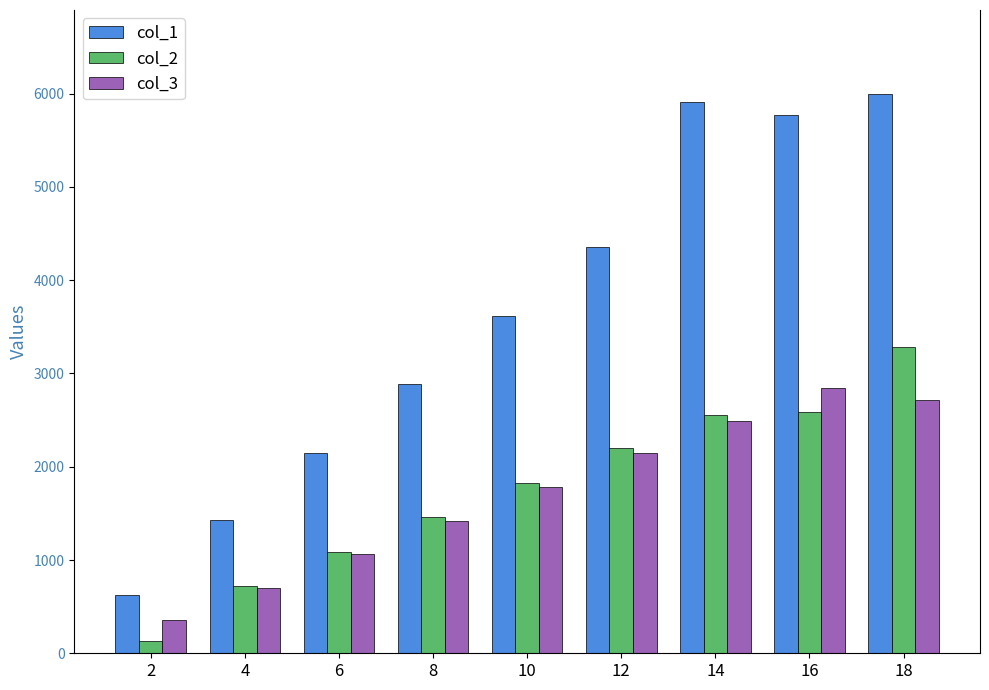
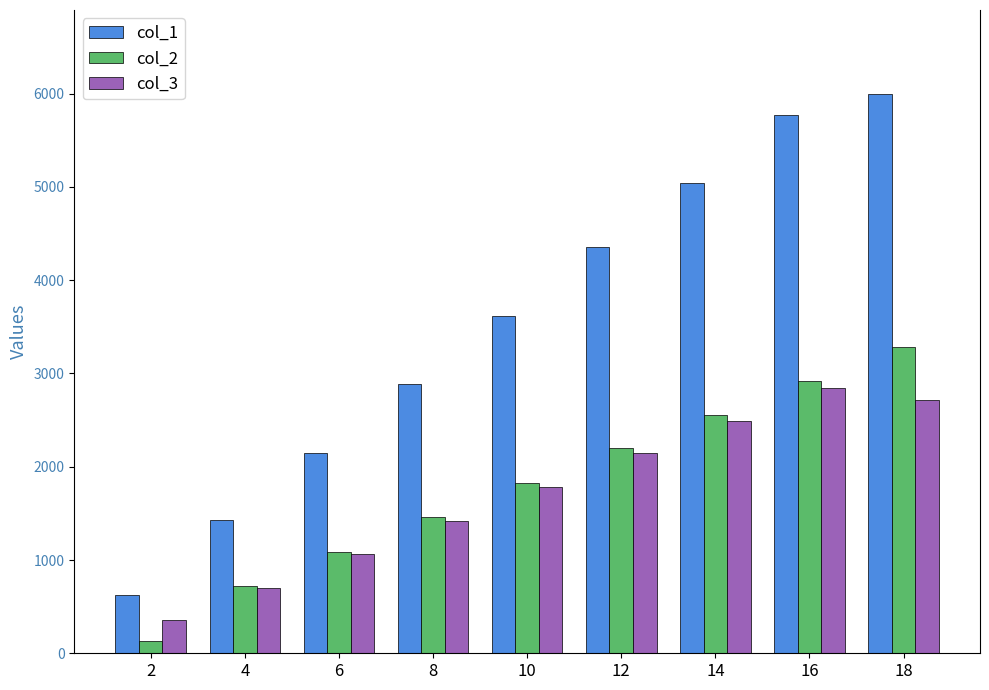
  {
    "col_1": {
      "2": 600,
      "4": 1400,
      "6": 2100,
      "8": 2900,
      "10": 3600,
      "12": 4400,
-     "14": 5900,
+     "14": 5000,
      "16": 5800,
      "18": 6000
    },
    "col_2": {
      "2": 100,
      "4": 700,
      "6": 1100,
      "8": 1500,
      "10": 1800,
      "12": 2200,
      "14": 2600,
-     "16": 2600,
+     "16": 2900,
      "18": 3300
    },
    "col_3": {
      "2": 400,
      "4": 700,
      "6": 1100,
      "8": 1400,
      "10": 1800,
      "12": 2200,
      "14": 2500,
      "16": 2800,
      "18": 2700
    }
  }
